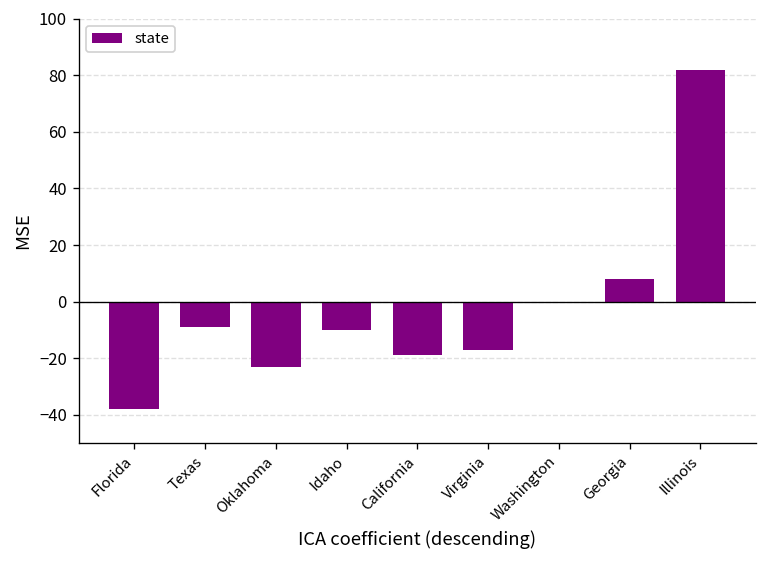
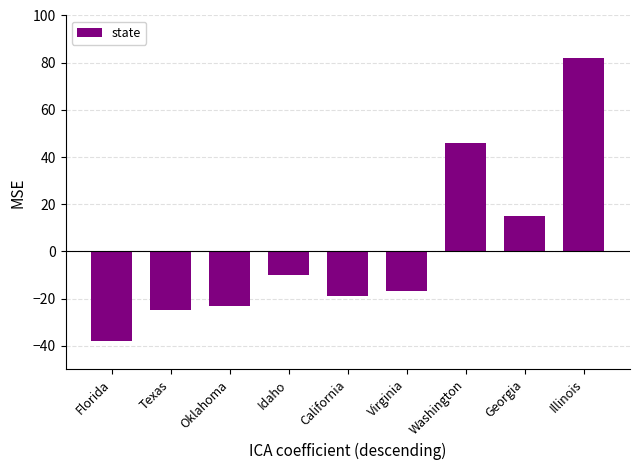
  {
    "Florida": -38,
-   "Texas": -9,
+   "Texas": -25,
    "Oklahoma": -23,
    "Idaho": -10,
    "California": -19,
    "Virginia": -17,
-   "Washington": 0,
-   "Georgia": 8,
+   "Washington": 46,
+   "Georgia": 15,
    "Illinois": 82
  }
